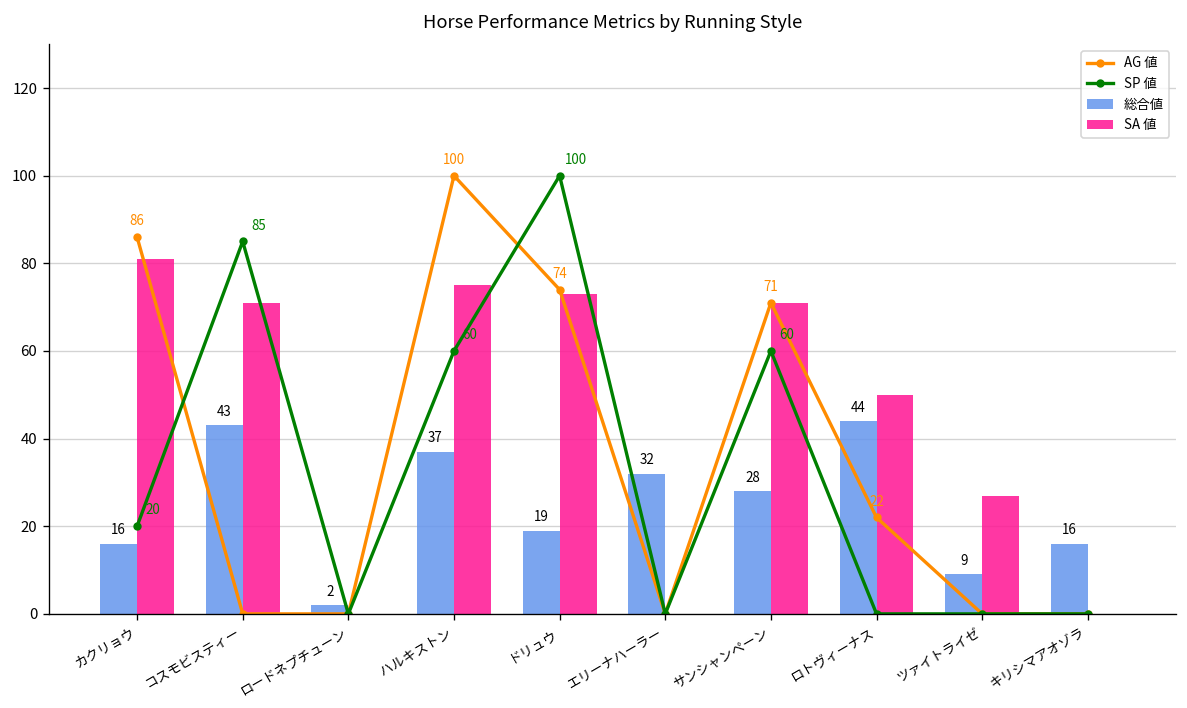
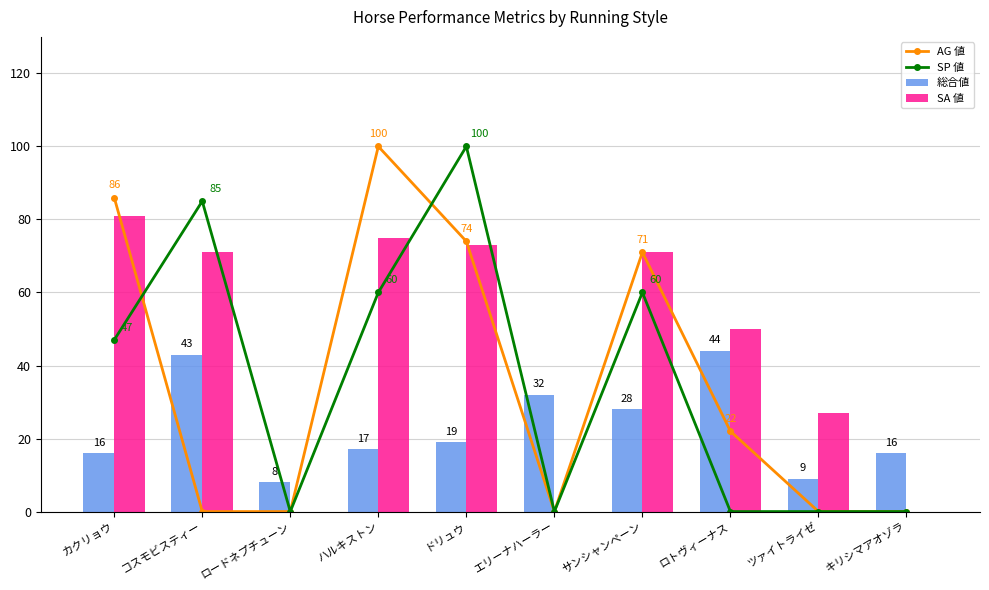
  {
    "総合値": {
      "カクリョウ": 16,
      "コスモビスティー": 43,
-     "ロードネプチューン": 2,
-     "ハルキストン": 37,
+     "ロードネプチューン": 8,
+     "ハルキストン": 17,
      "ドリュウ": 19,
      "エリーナハーラー": 32,
      "サンシャンペーン": 28,
      "ロトヴィーナス": 44,
      "ツァイトライゼ": 9,
      "キリシマアオゾラ": 16
    },
    "AG 値": {
      "カクリョウ": 86,
      "ハルキストン": 100,
      "ドリュウ": 74,
      "サンシャンペーン": 71,
      "ロトヴィーナス": 22
    },
    "SP 値": {
-     "カクリョウ": 20,
+     "カクリョウ": 47,
      "コスモビスティー": 85,
      "ハルキストン": 60,
      "ドリュウ": 100,
      "サンシャンペーン": 60
    },
    "SA 値": {
      "コスモビスティー": 71,
      "ロードネプチューン": 0,
      "ドリュウ": 73,
      "エリーナハーラー": 0,
      "ツァイトライゼ": 27,
      "キリシマアオゾラ": 0
    }
  }
